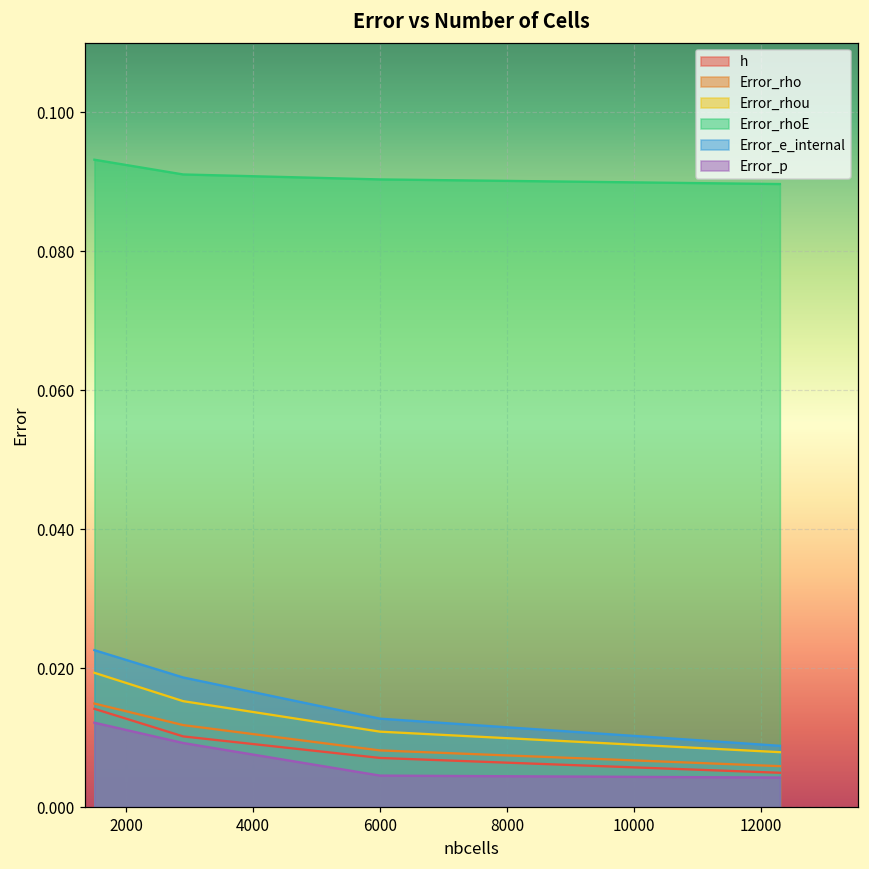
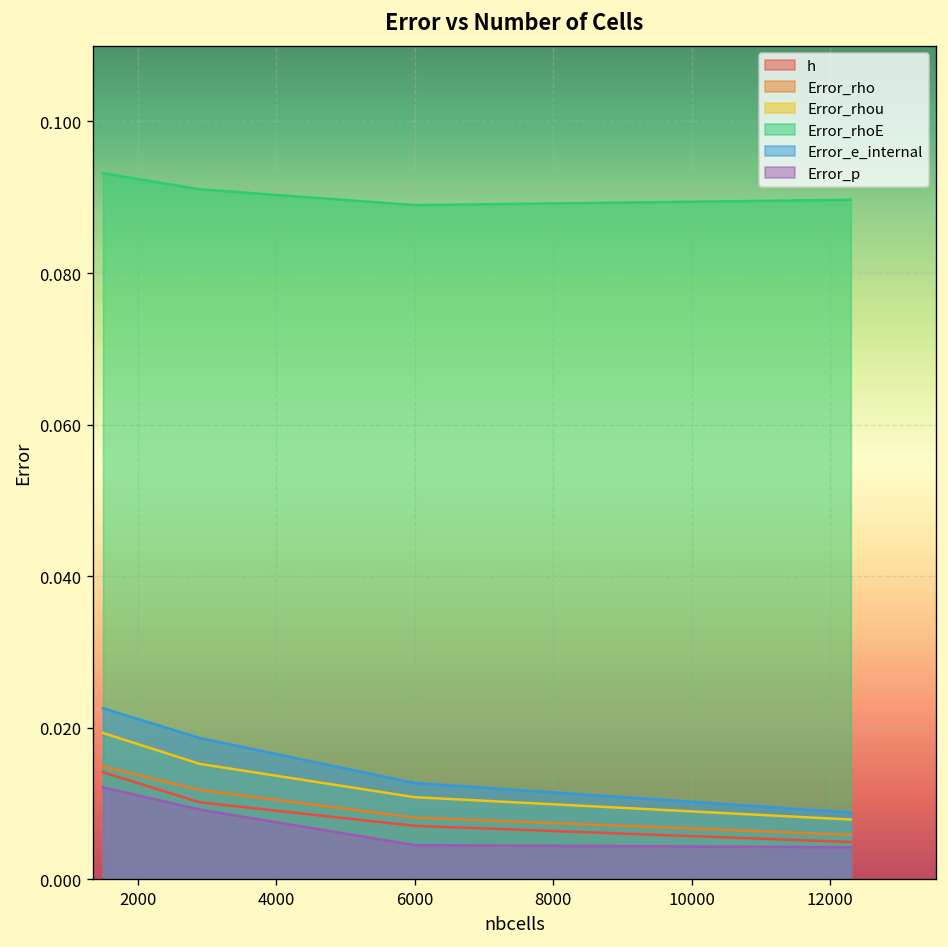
  {
    "Error_rhoE": {
-     "6000": 0.090
+     "6000": 0.089
    },
    "Error_e_internal": {
      "6000": 0.013
    },
    "Error_p": {
      "6000": 0.005
    }
  }
